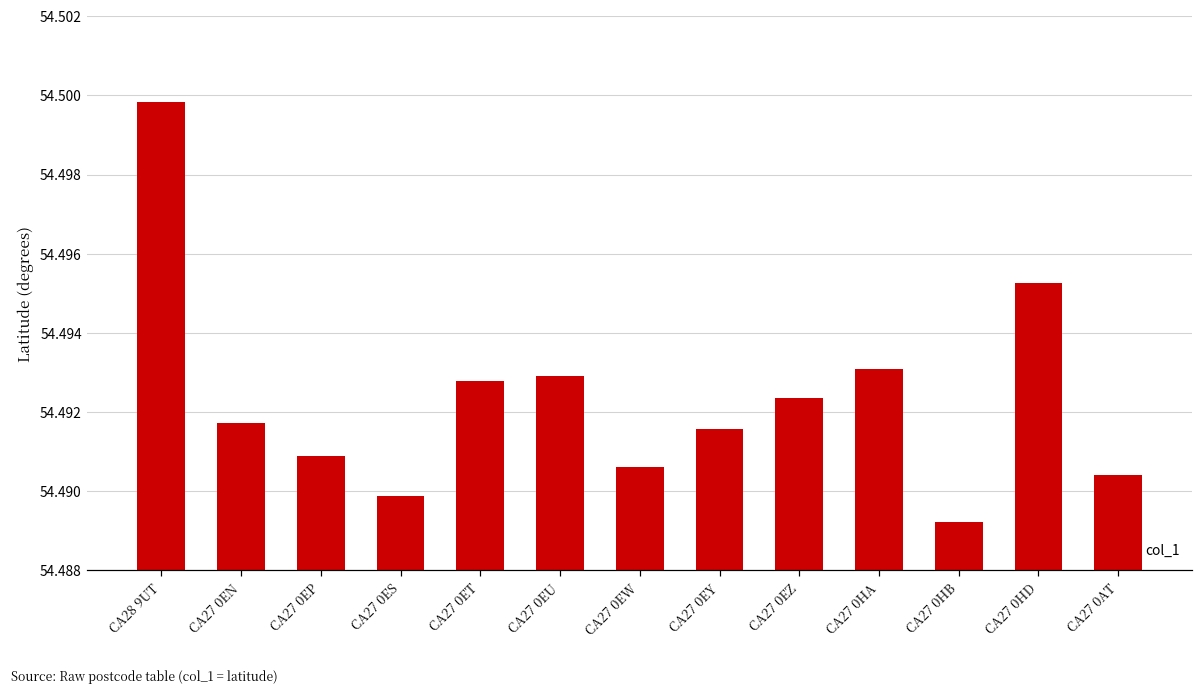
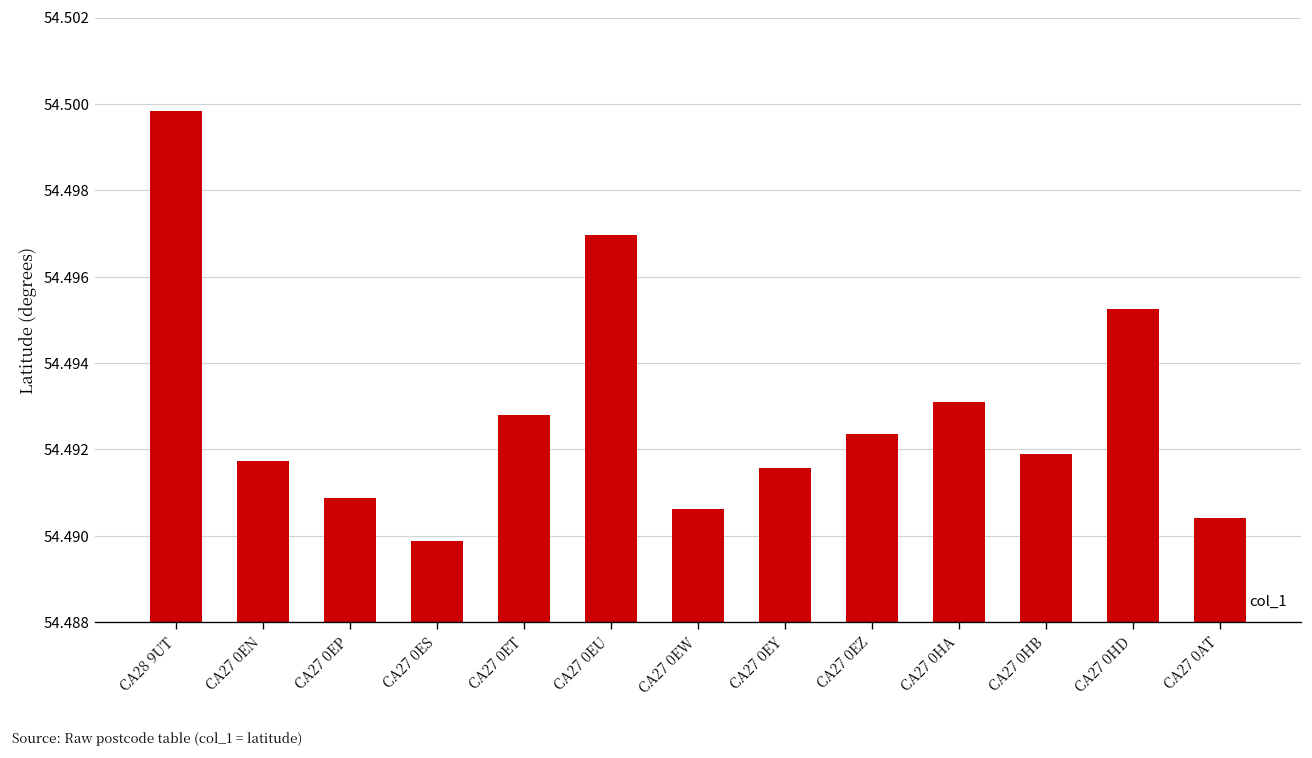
  {
    "CA28 9UT": 54.4998,
    "CA27 0EN": 54.4917,
    "CA27 0EP": 54.4909,
    "CA27 0ES": 54.4899,
    "CA27 0ET": 54.4928,
-   "CA27 0EU": 54.4929,
+   "CA27 0EU": 54.4970,
    "CA27 0EW": 54.4906,
    "CA27 0EY": 54.4916,
    "CA27 0EZ": 54.4924,
    "CA27 0HA": 54.4931,
-   "CA27 0HB": 54.4892,
+   "CA27 0HB": 54.4919,
    "CA27 0HD": 54.4953,
    "CA27 0AT": 54.4904
  }
